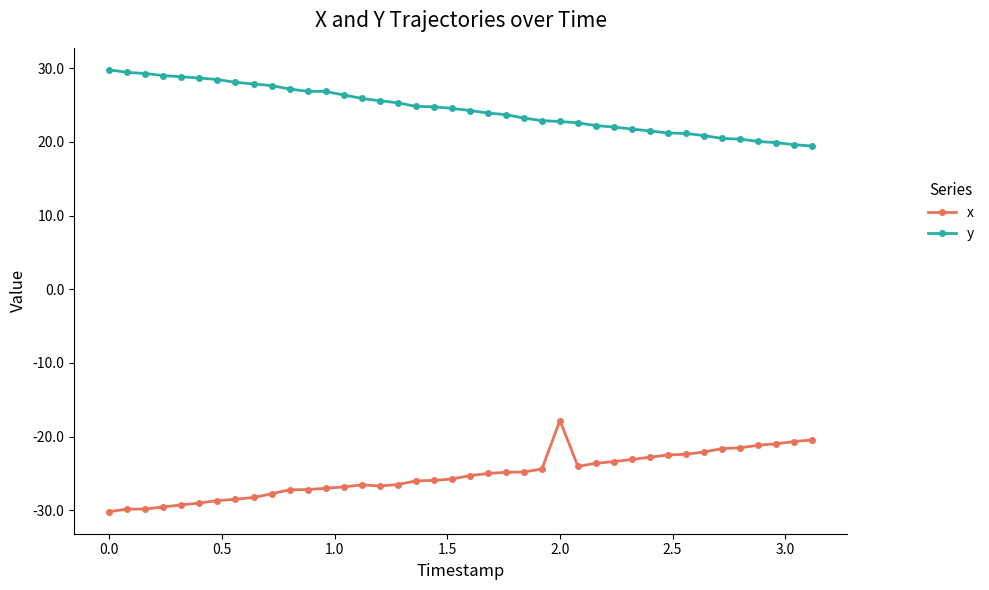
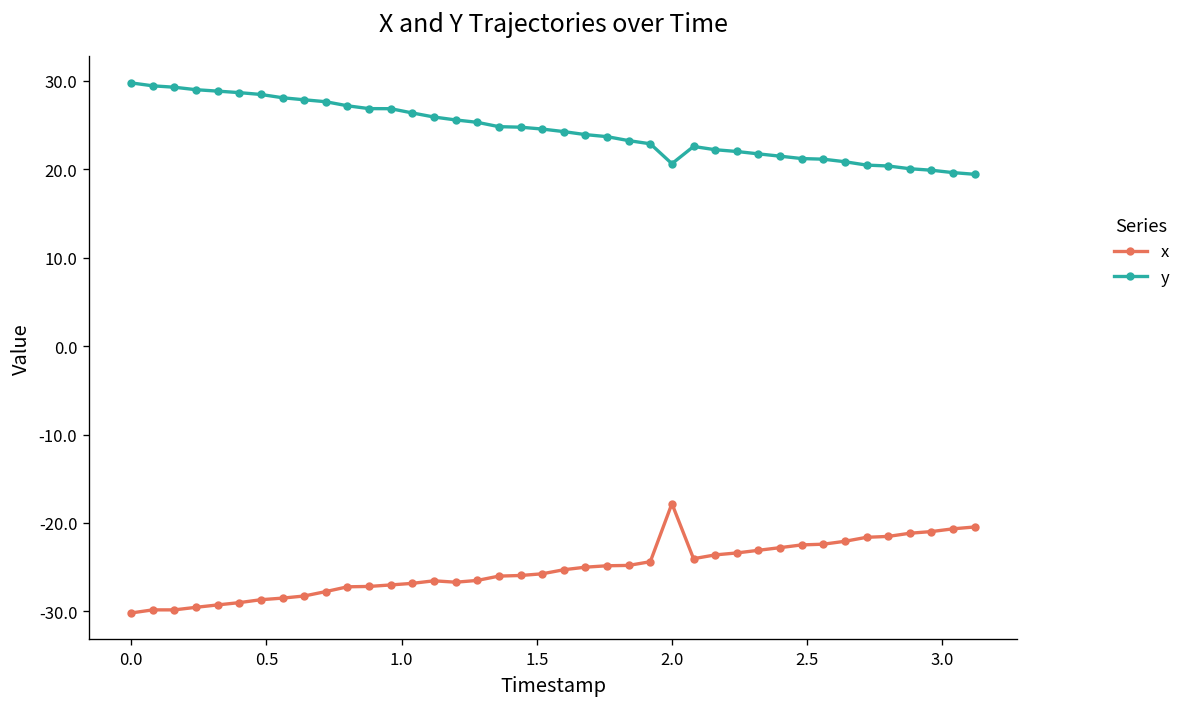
  {
    "x": {
      "0.0": -30,
      "2.0": -18
    },
    "y": {
      "0.0": 30,
-     "2.0": 23
+     "2.0": 21
    }
  }
